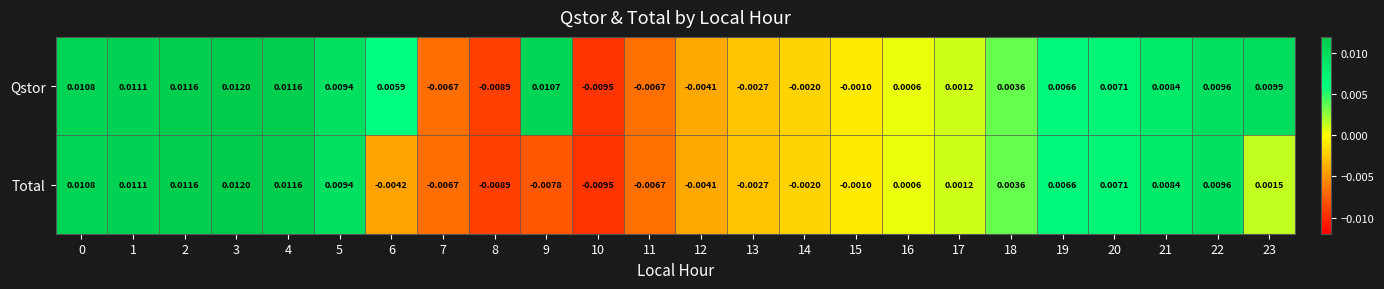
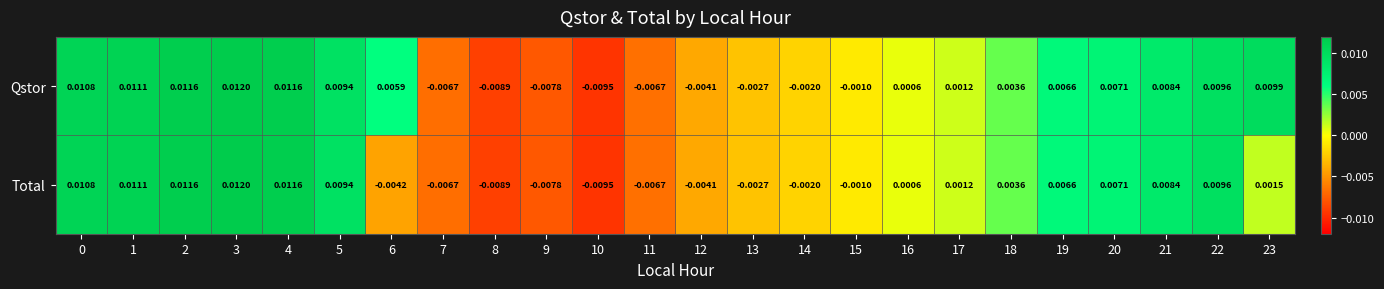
  {
    "Qstor": {
      "0": 0.0108,
      "1": 0.0111,
      "2": 0.0116,
      "3": 0.0120,
      "4": 0.0116,
      "5": 0.0094,
      "6": 0.0059,
      "7": -0.0067,
      "8": -0.0089,
-     "9": 0.0107,
+     "9": -0.0078,
      "10": -0.0095,
      "11": -0.0067,
      "12": -0.0041,
      "13": -0.0027,
      "14": -0.0020,
      "15": -0.0010,
      "16": 0.0006,
      "17": 0.0012,
      "18": 0.0036,
      "19": 0.0066,
      "20": 0.0071,
      "21": 0.0084,
      "22": 0.0096,
      "23": 0.0099
    },
    "Total": {
      "0": 0.0108,
      "1": 0.0111,
      "2": 0.0116,
      "3": 0.0120,
      "4": 0.0116,
      "5": 0.0094,
      "6": -0.0042,
      "7": -0.0067,
      "8": -0.0089,
      "9": -0.0078,
      "10": -0.0095,
      "11": -0.0067,
      "12": -0.0041,
      "13": -0.0027,
      "14": -0.0020,
      "15": -0.0010,
      "16": 0.0006,
      "17": 0.0012,
      "18": 0.0036,
      "19": 0.0066,
      "20": 0.0071,
      "21": 0.0084,
      "22": 0.0096,
      "23": 0.0015
    }
  }
